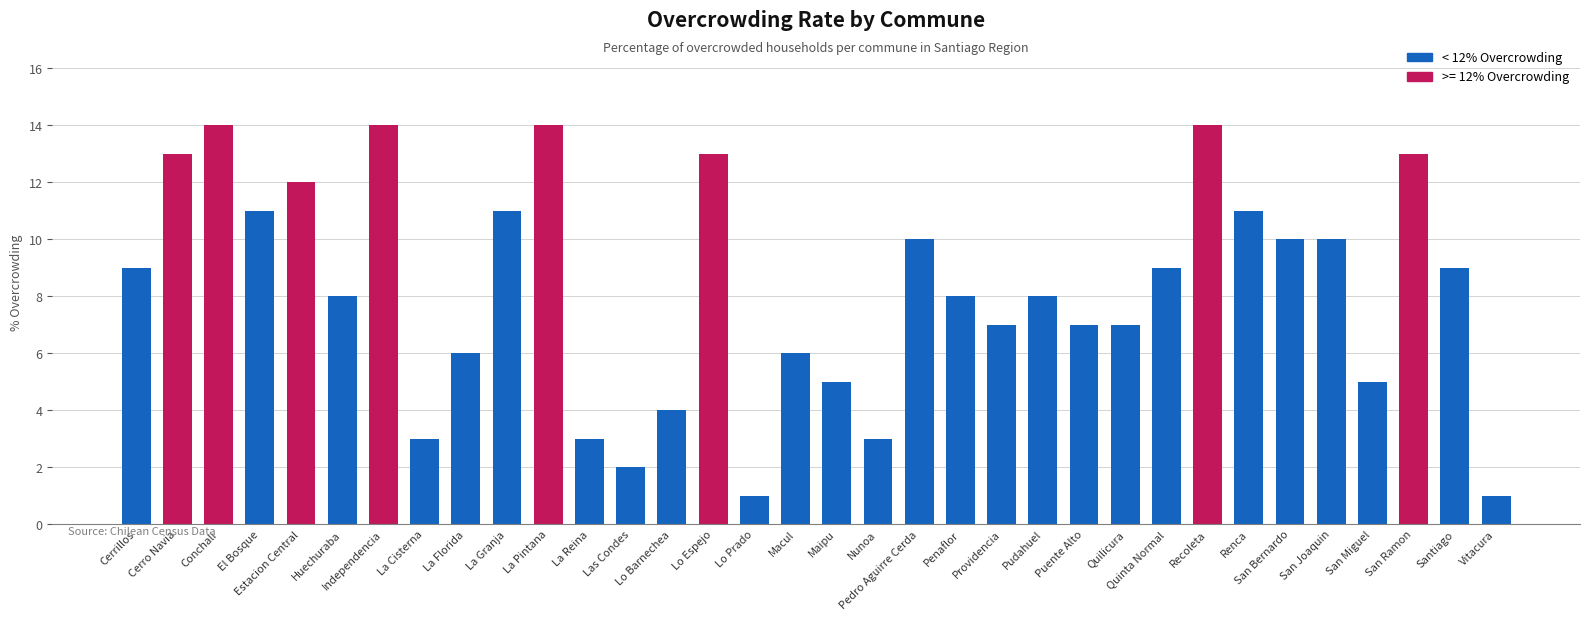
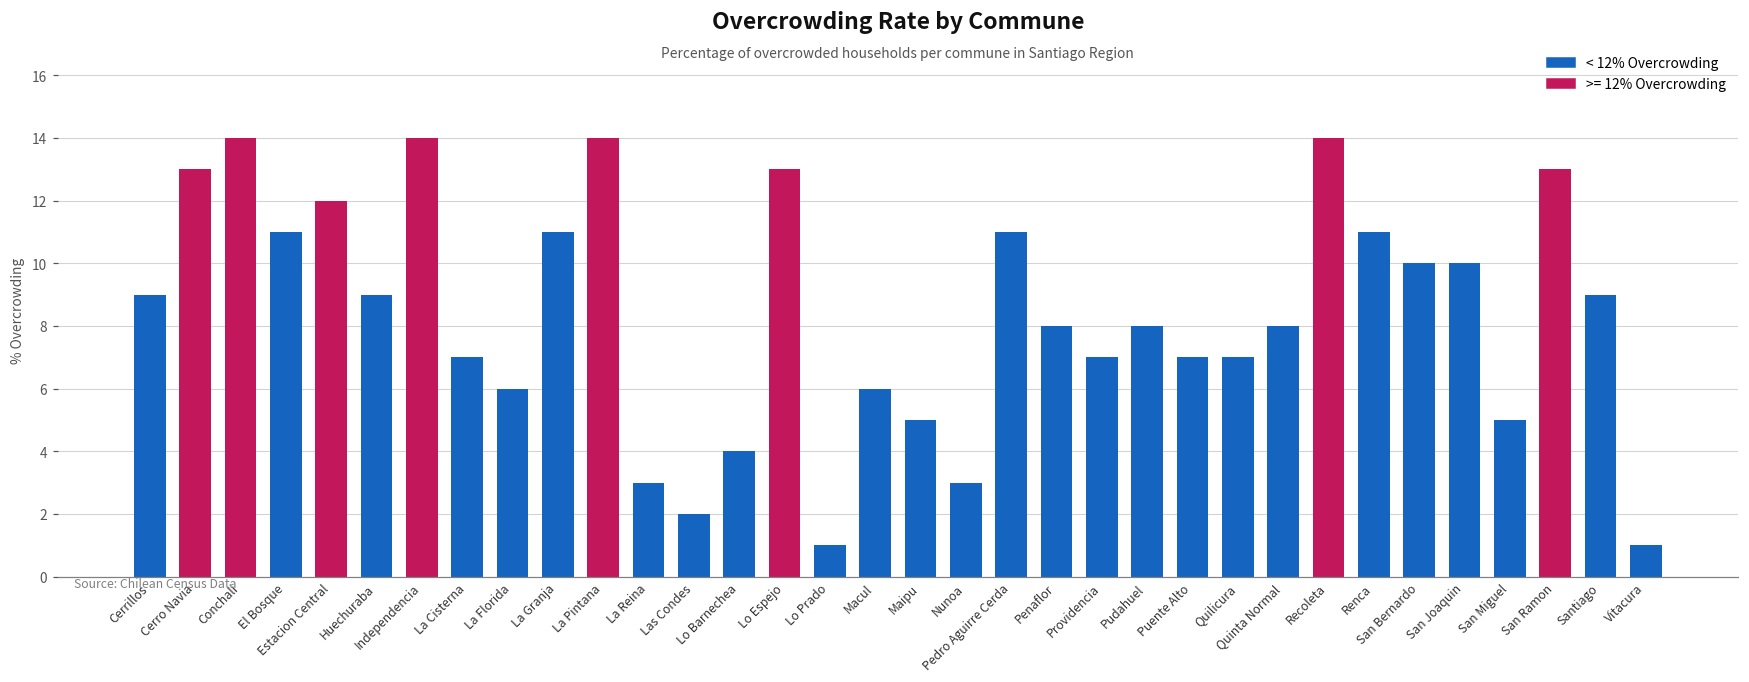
  {
    "Cerrillos": 9,
    "Cerro Navia": 13,
    "Conchali": 14,
    "El Bosque": 11,
    "Estacion Central": 12,
-   "Huechuraba": 8,
+   "Huechuraba": 9,
    "Independencia": 14,
-   "La Cisterna": 3,
+   "La Cisterna": 7,
    "La Florida": 6,
    "La Granja": 11,
    "La Pintana": 14,
    "La Reina": 3,
    "Las Condes": 2,
    "Lo Barnechea": 4,
    "Lo Espejo": 13,
    "Lo Prado": 1,
    "Macul": 6,
    "Maipu": 5,
    "Nunoa": 3,
-   "Pedro Aguirre Cerda": 10,
+   "Pedro Aguirre Cerda": 11,
    "Penaflor": 8,
    "Providencia": 7,
    "Pudahuel": 8,
    "Puente Alto": 7,
    "Quilicura": 7,
-   "Quinta Normal": 9,
+   "Quinta Normal": 8,
    "Recoleta": 14,
    "Renca": 11,
    "San Bernardo": 10,
    "San Joaquin": 10,
    "San Miguel": 5,
    "San Ramon": 13,
    "Santiago": 9,
    "Vitacura": 1
  }
